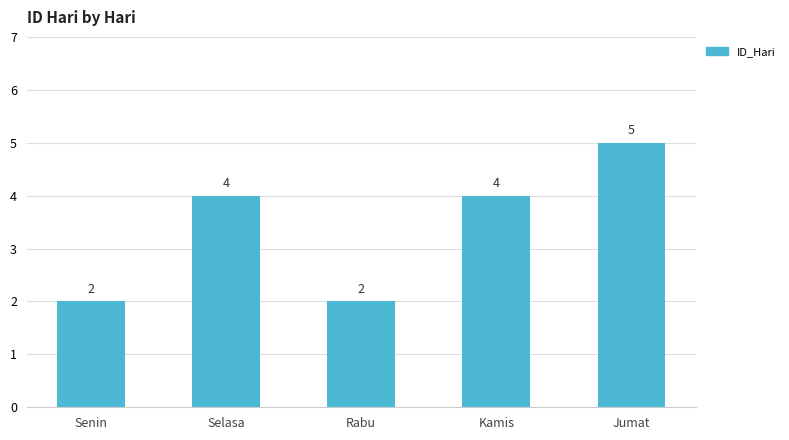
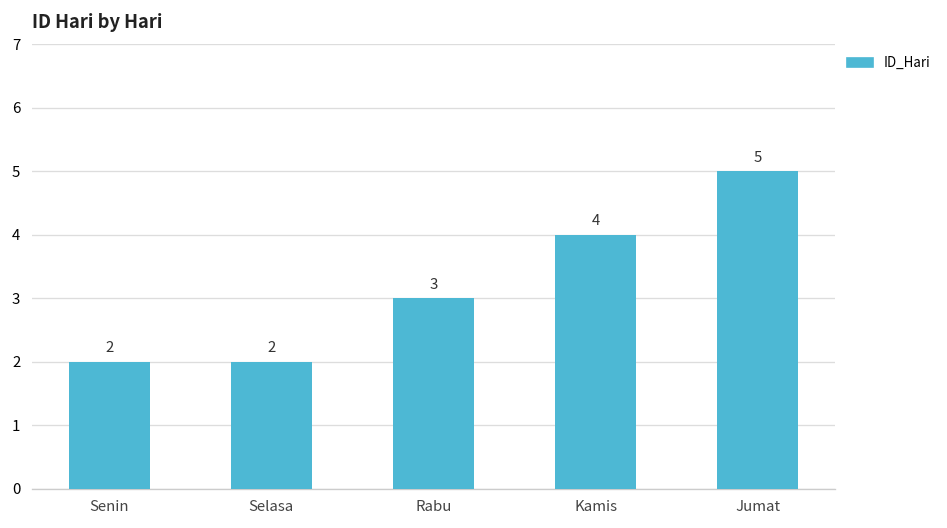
  {
    "Senin": 2,
-   "Selasa": 4,
-   "Rabu": 2,
+   "Selasa": 2,
+   "Rabu": 3,
    "Kamis": 4,
    "Jumat": 5
  }
